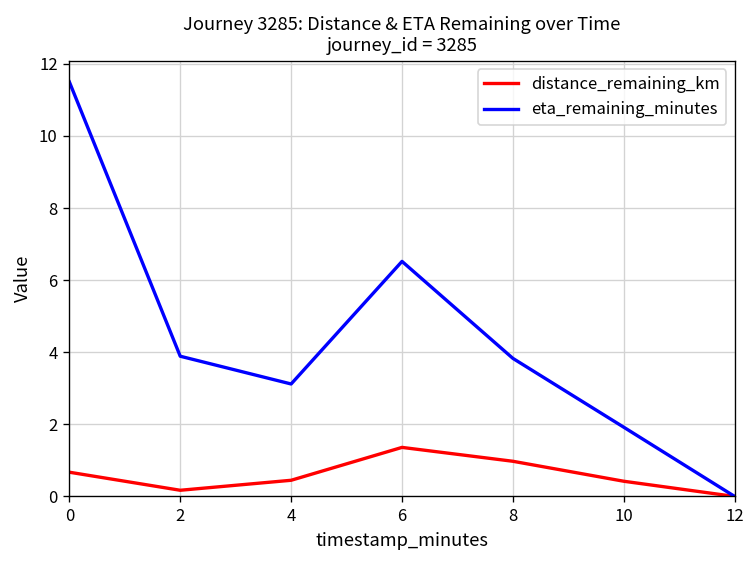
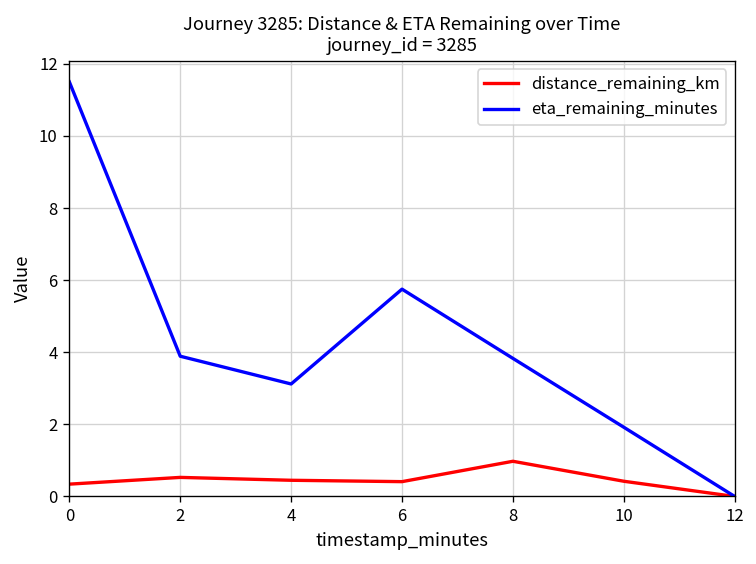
  {
    "distance_remaining_km": {
-     "0": 0.7,
-     "2": 0.2,
+     "0": 0.3,
+     "2": 0.5,
      "4": 0.4,
-     "6": 1.4,
+     "6": 0.4,
      "8": 1.0,
      "10": 0.4
    },
    "eta_remaining_minutes": {
      "0": 11.5,
      "2": 3.9,
      "4": 3.1,
-     "6": 6.5,
+     "6": 5.8,
      "8": 3.8,
      "10": 1.9
    }
  }
